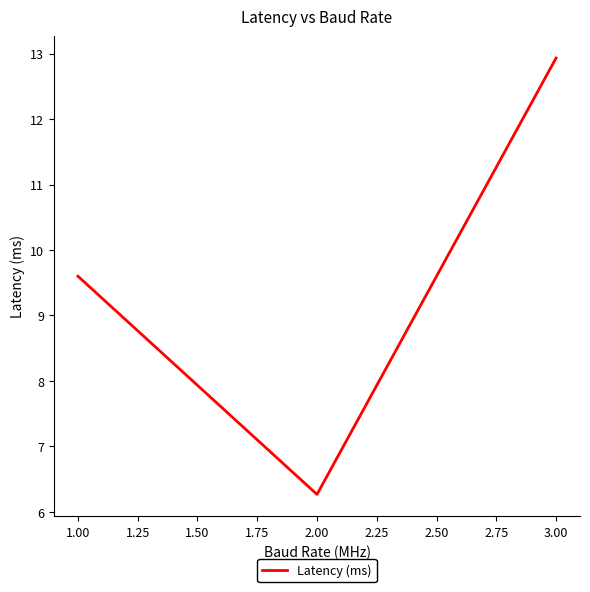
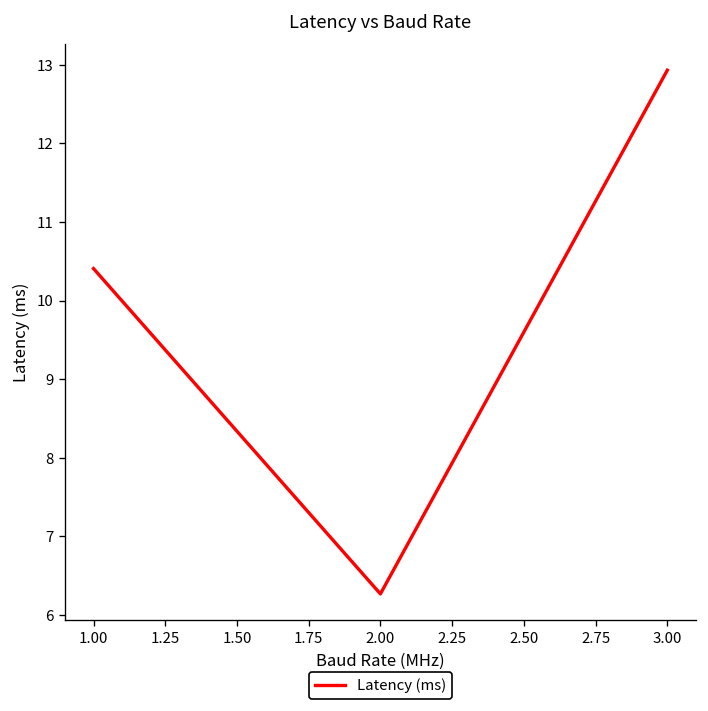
  {
-   "1.00": 9.6,
+   "1.00": 10.4,
    "2.00": 6.3,
    "3.00": 12.9
  }
